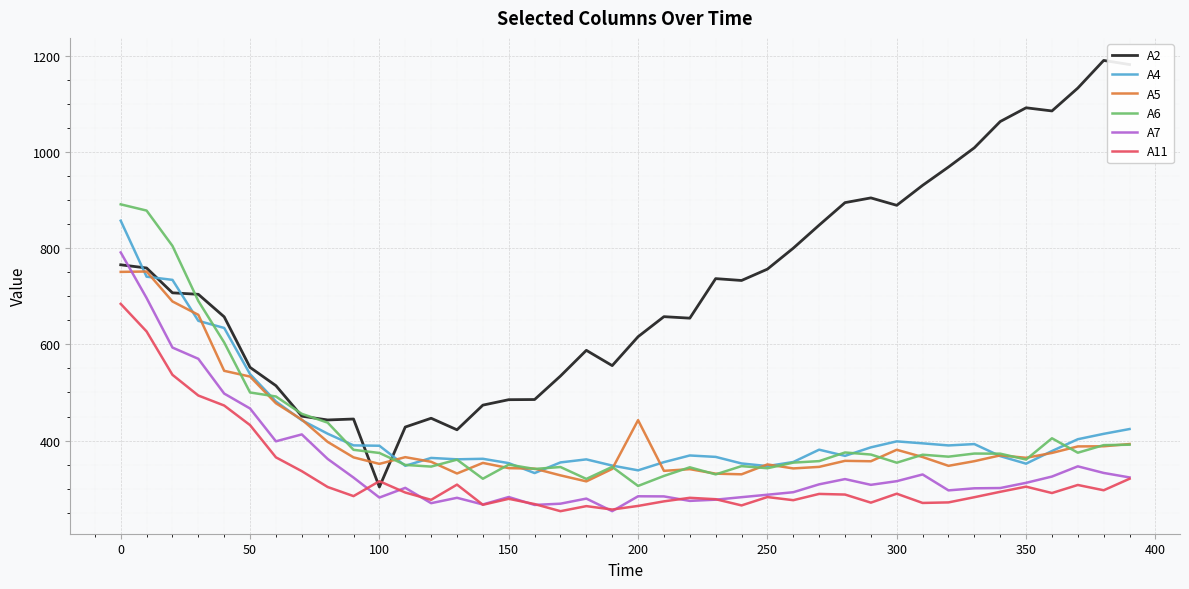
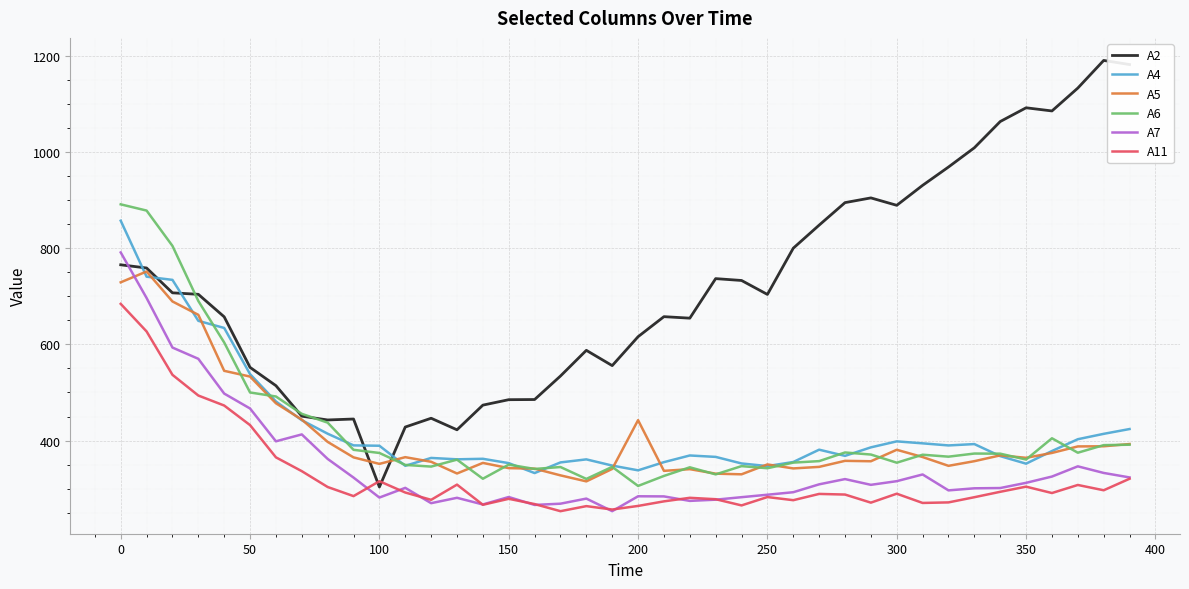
  {
    "A2": {
      "0": 770,
      "50": 550,
      "100": 300,
      "150": 490,
      "200": 620,
-     "250": 760,
+     "250": 700,
      "300": 890,
      "350": 1090
    },
    "A4": {
      "0": 860,
      "100": 390,
      "200": 340,
      "300": 400,
      "350": 350
    },
    "A5": {
-     "0": 750,
+     "0": 730,
      "100": 350,
      "150": 340,
      "200": 440,
      "300": 380
    },
    "A6": {
      "0": 890,
      "50": 500,
      "100": 370,
      "200": 310,
      "300": 350
    },
    "A7": {
      "0": 790,
      "50": 470,
      "100": 280,
      "200": 280,
      "300": 320,
      "350": 310
    },
    "A11": {
      "0": 680,
      "50": 430,
      "100": 320,
      "200": 260,
      "300": 290,
      "350": 300
    }
  }
